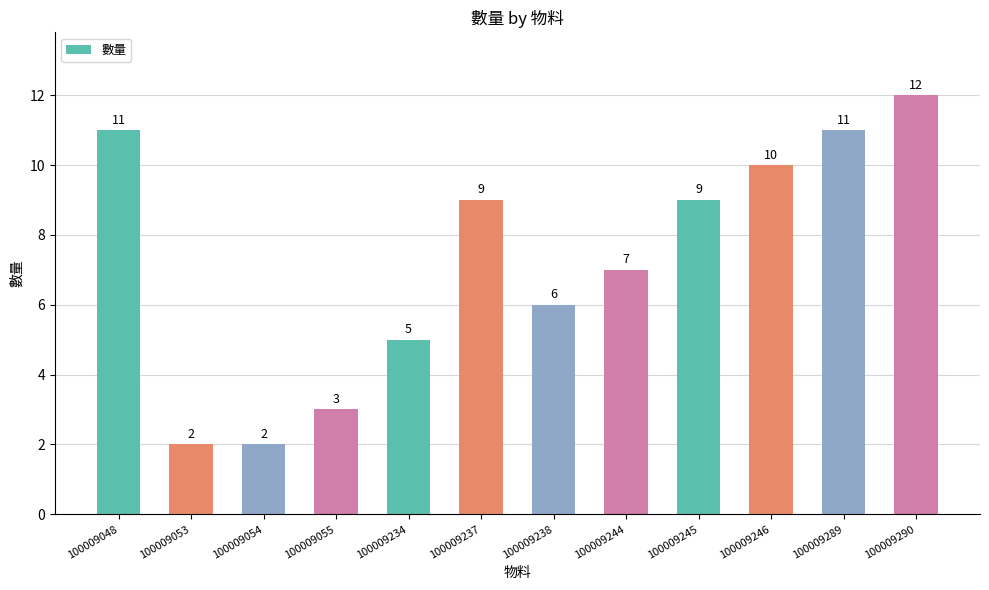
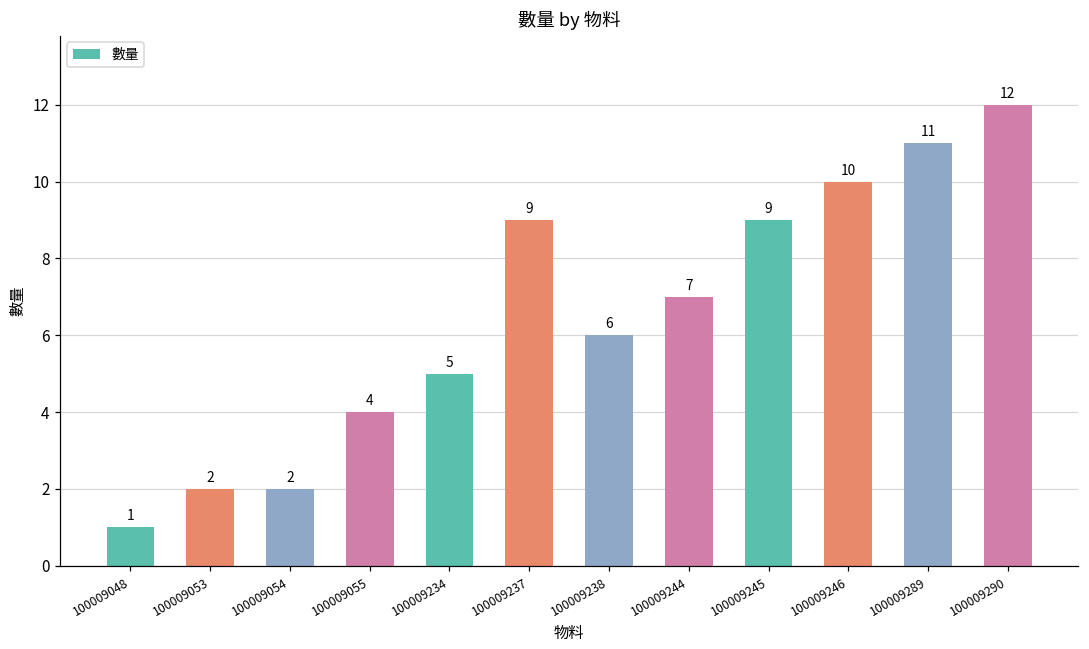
  {
-   "100009048": 11,
+   "100009048": 1,
    "100009053": 2,
    "100009054": 2,
-   "100009055": 3,
+   "100009055": 4,
    "100009234": 5,
    "100009237": 9,
    "100009238": 6,
    "100009244": 7,
    "100009245": 9,
    "100009246": 10,
    "100009289": 11,
    "100009290": 12
  }
